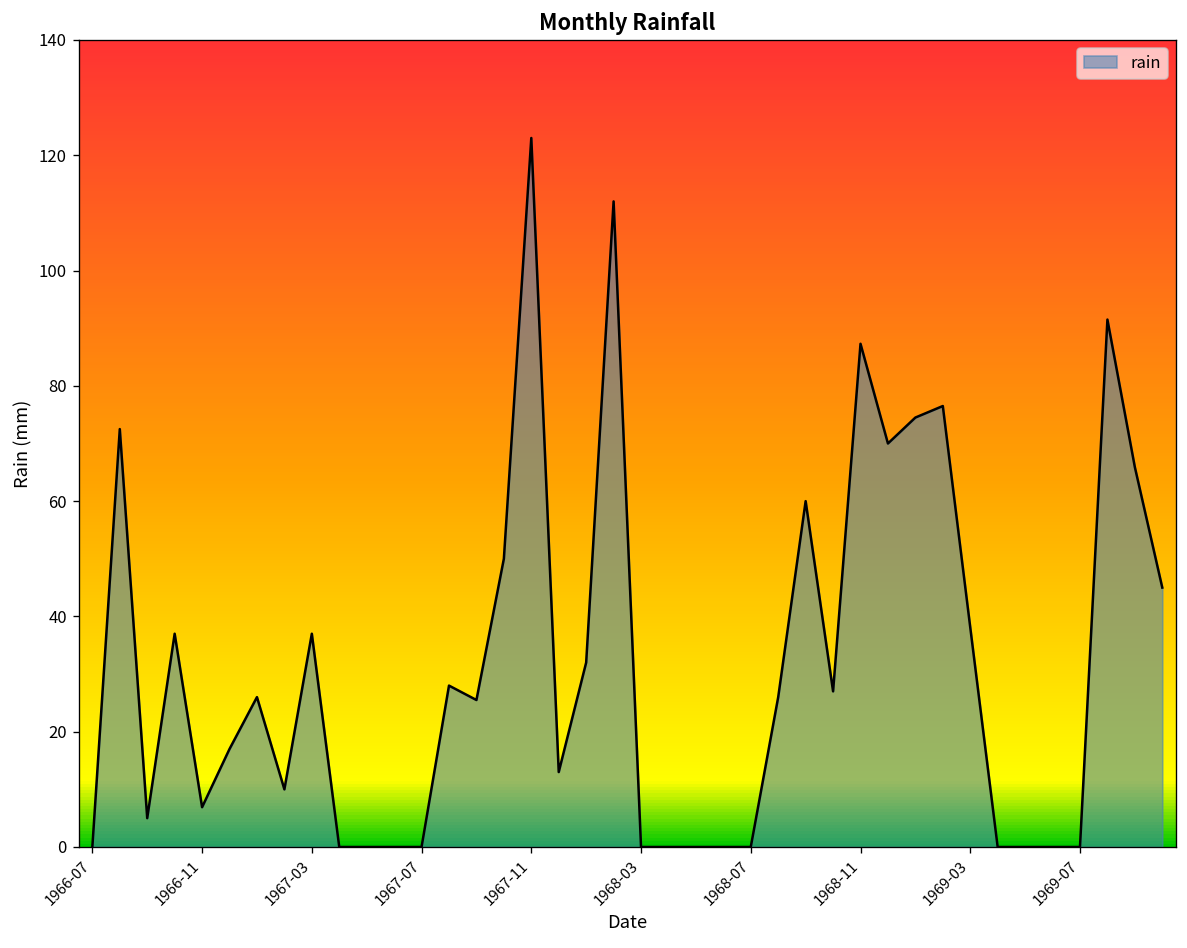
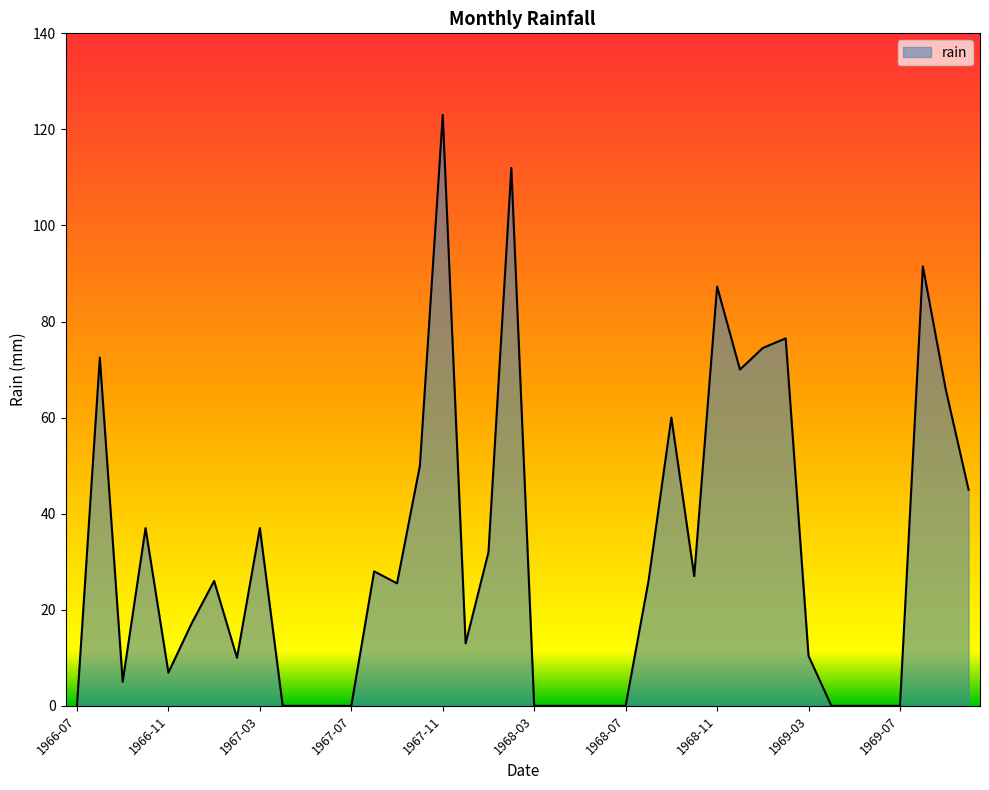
  {
    "1966-07": 0,
    "1966-11": 7,
    "1967-03": 37,
    "1967-07": 0,
    "1967-11": 123,
    "1968-03": 0,
    "1968-07": 0,
    "1968-11": 87,
-   "1969-03": 38,
+   "1969-03": 10,
    "1969-07": 0
  }
